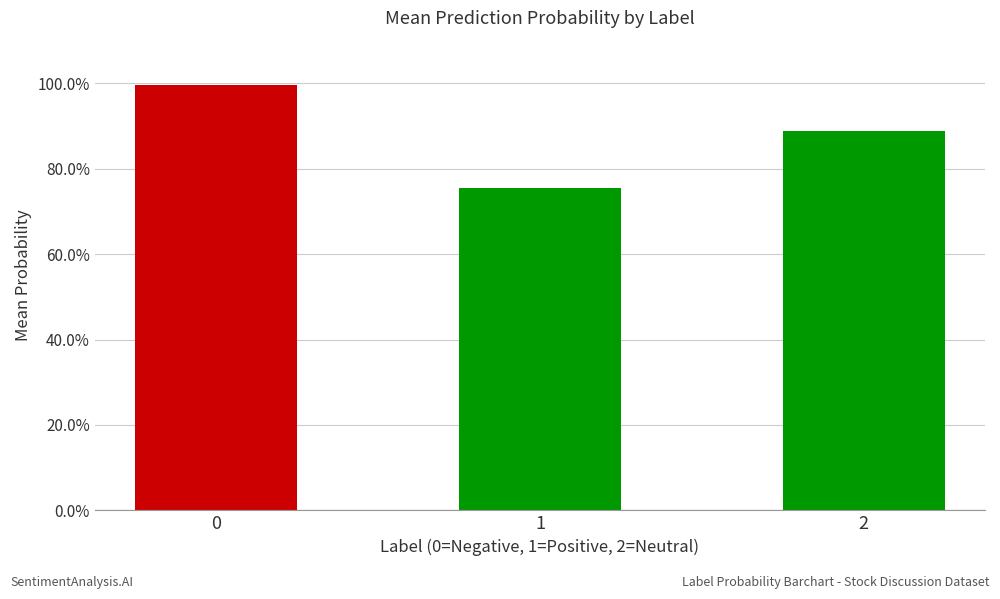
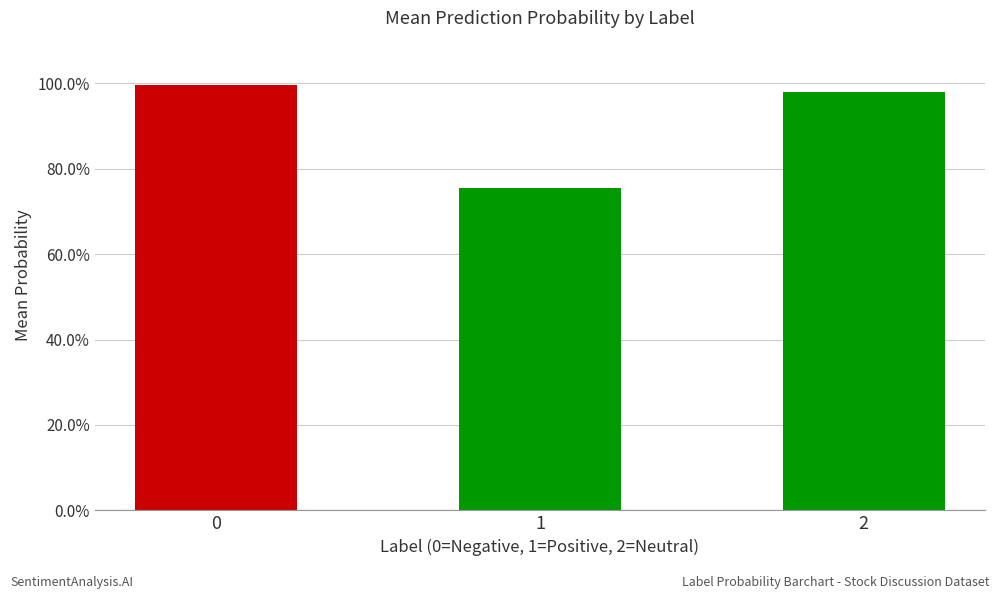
  {
    "0": "100%",
    "1": "75%",
-   "2": "89%"
+   "2": "98%"
  }
